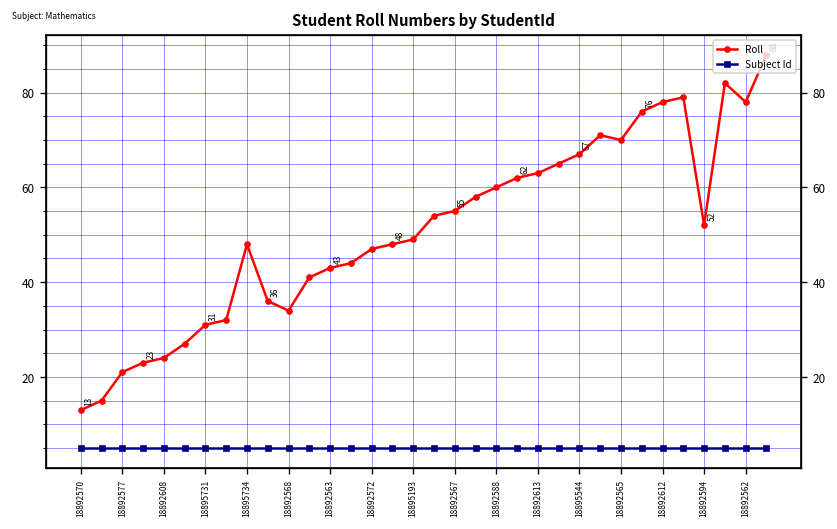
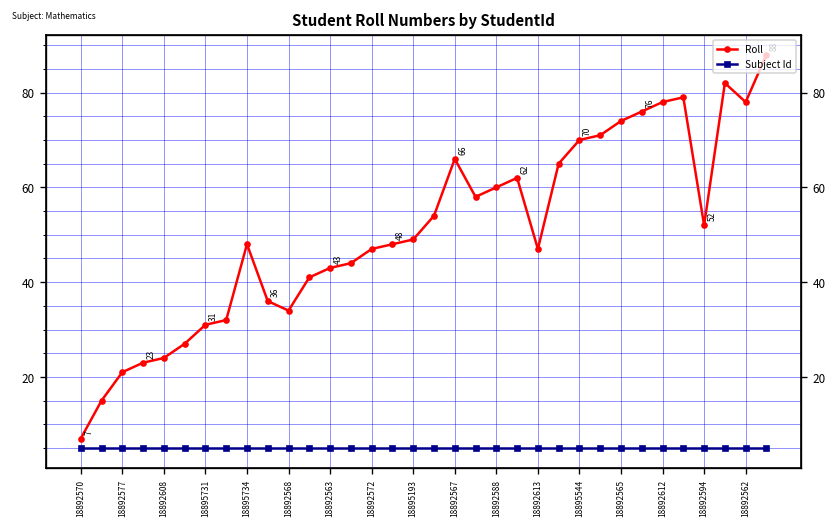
  {
    "Roll": {
-     "18892570": 13,
+     "18892570": 7,
      "18895731": 31,
      "18892563": 43,
-     "18892567": 55,
-     "18892613": 63,
-     "18895544": 67,
-     "18892565": 70,
+     "18892567": 66,
+     "18892613": 47,
+     "18895544": 70,
+     "18892565": 74,
      "18892594": 52
    },
    "Subject Id": {
      "18892570": 5,
      "18892577": 5,
      "18892608": 5,
      "18895731": 5,
      "18895734": 5,
      "18892568": 5,
      "18892563": 5,
      "18892572": 5,
      "18895193": 5,
      "18892567": 5,
      "18892588": 5,
      "18892613": 5,
      "18895544": 5,
      "18892565": 5,
      "18892612": 5,
      "18892594": 5,
      "18892562": 5
    }
  }
